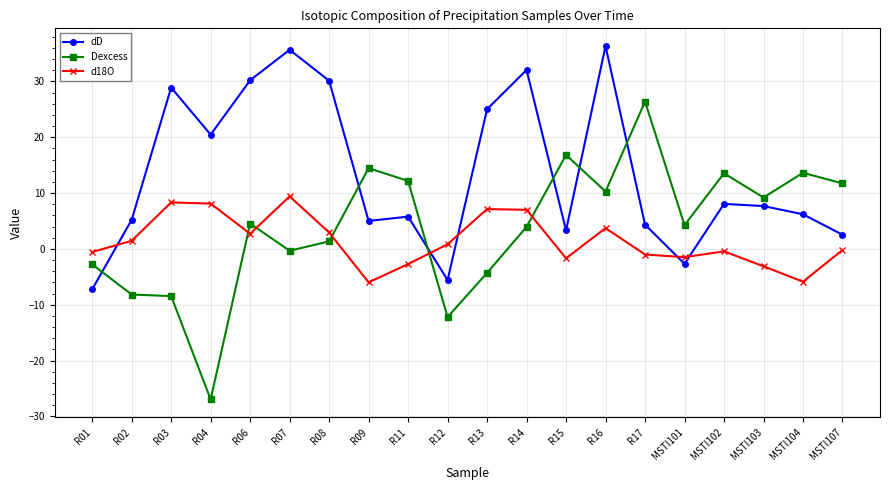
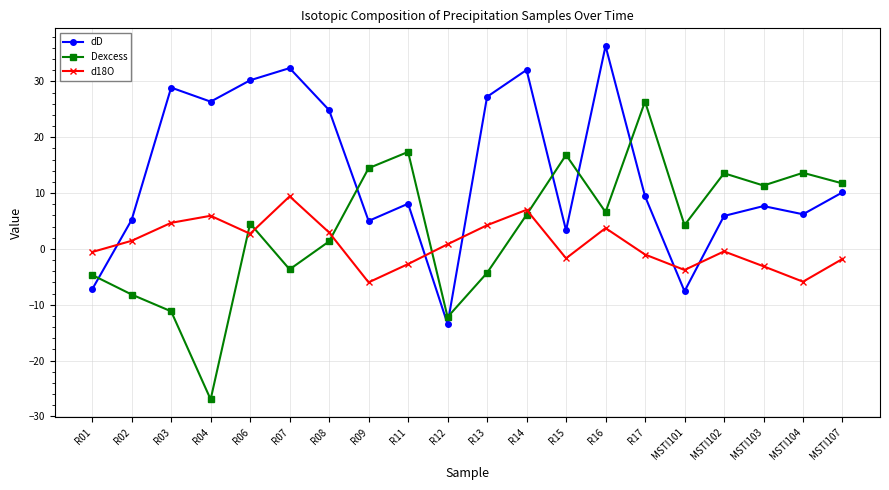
  {
    "dD": {
      "R01": -7,
      "R02": 5,
      "R03": 29,
-     "R04": 20,
+     "R04": 26,
      "R06": 30,
-     "R07": 36,
-     "R08": 30,
+     "R07": 32,
+     "R08": 25,
      "R09": 5,
-     "R11": 6,
-     "R12": -6,
-     "R13": 25,
+     "R11": 8,
+     "R12": -13,
+     "R13": 27,
      "R14": 32,
      "R15": 3,
      "R16": 36,
-     "R17": 4,
-     "MSTI101": -3,
-     "MSTI102": 8,
+     "R17": 9,
+     "MSTI101": -8,
+     "MSTI102": 6,
      "MSTI103": 8,
      "MSTI104": 6,
-     "MSTI107": 3
+     "MSTI107": 10
    },
    "Dexcess": {
-     "R01": -3,
+     "R01": -5,
      "R02": -8,
-     "R03": -8,
+     "R03": -11,
      "R04": -27,
      "R06": 5,
-     "R07": 0,
+     "R07": -4,
      "R08": 1,
      "R09": 14,
-     "R11": 12,
+     "R11": 17,
      "R12": -12,
      "R13": -4,
-     "R14": 4,
+     "R14": 6,
      "R15": 17,
-     "R16": 10,
+     "R16": 7,
      "R17": 26,
      "MSTI101": 4,
      "MSTI102": 14,
-     "MSTI103": 9,
+     "MSTI103": 11,
      "MSTI104": 14,
      "MSTI107": 12
    },
    "d18O": {
      "R01": -1,
      "R02": 1,
-     "R03": 8,
-     "R04": 8,
+     "R03": 5,
+     "R04": 6,
      "R06": 3,
      "R07": 9,
      "R08": 3,
      "R09": -6,
      "R11": -3,
      "R12": 1,
-     "R13": 7,
+     "R13": 4,
      "R14": 7,
      "R15": -2,
      "R16": 4,
      "R17": -1,
-     "MSTI101": -1,
+     "MSTI101": -4,
      "MSTI102": 0,
      "MSTI103": -3,
      "MSTI104": -6,
-     "MSTI107": 0
+     "MSTI107": -2
    }
  }
